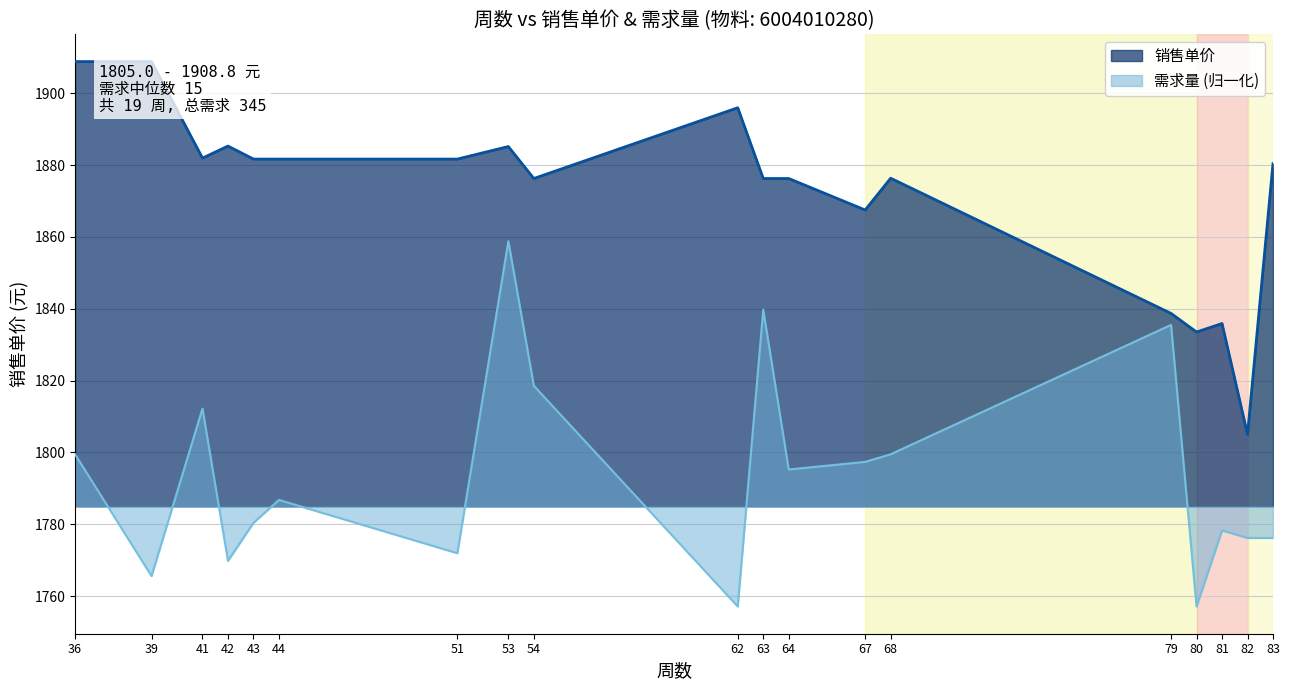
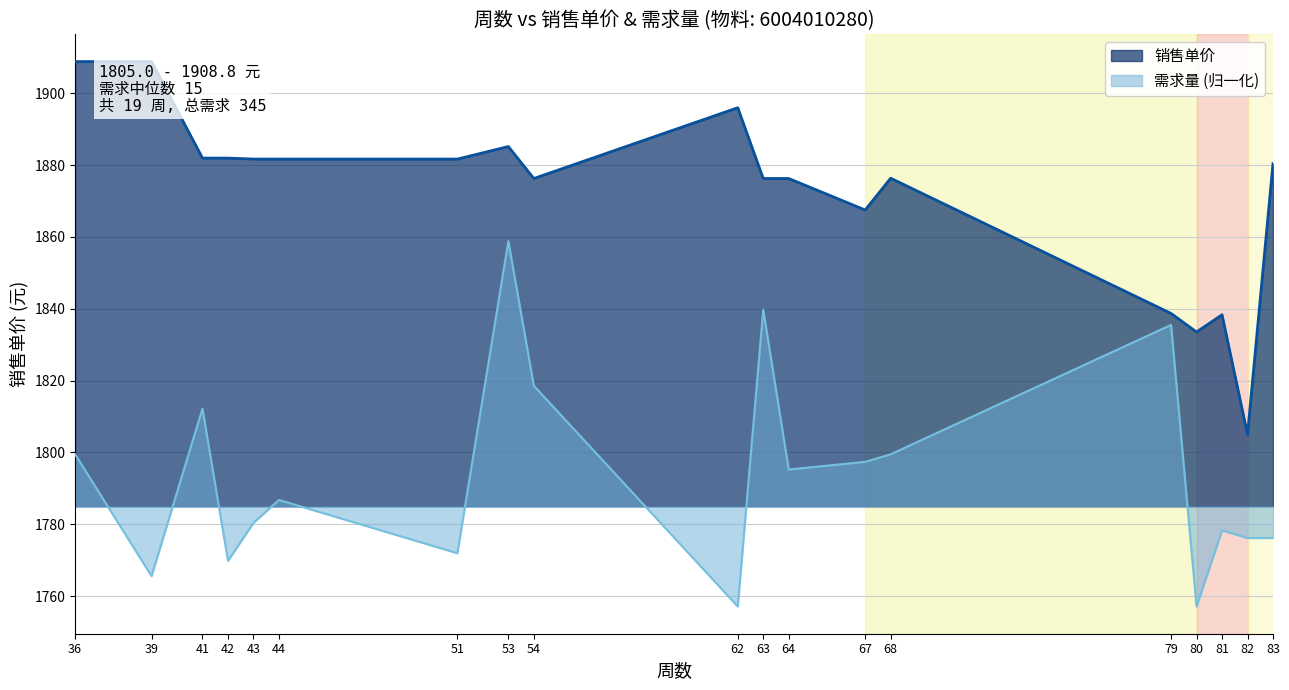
  {
    "销售单价": {
      "36": 1909,
      "41": 1882,
-     "42": 1885,
+     "42": 1882,
      "43": 1882,
      "44": 1882,
      "51": 1882,
      "53": 1885,
      "54": 1876,
      "62": 1896,
      "63": 1876,
      "64": 1876,
      "67": 1867,
      "68": 1876,
      "79": 1839,
      "80": 1834,
-     "81": 1836,
+     "81": 1838,
      "82": 1805,
      "83": 1880
    }
  }
